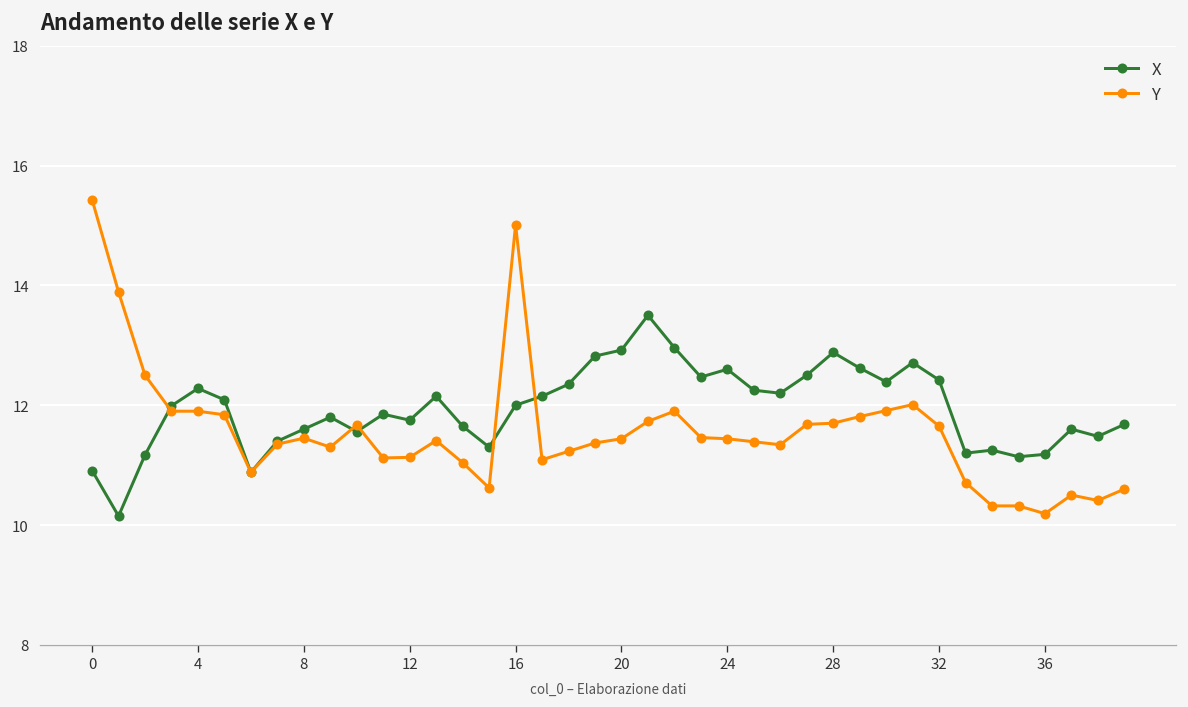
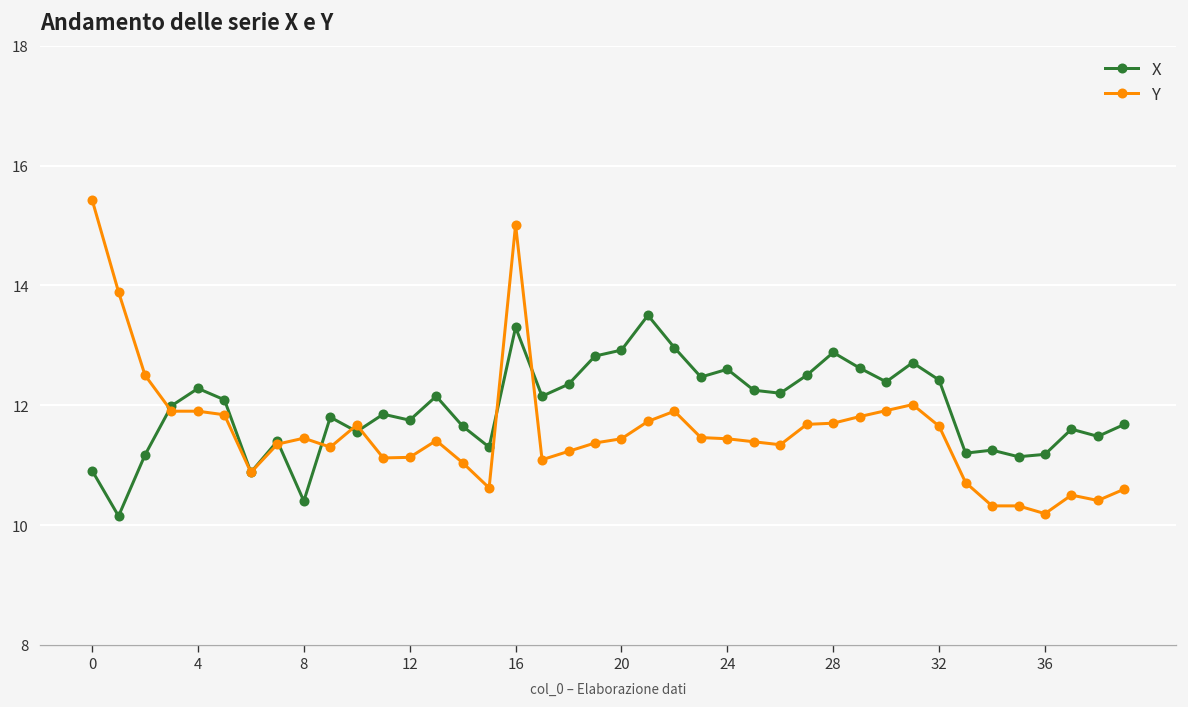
  {
    "X": {
      "0": 10.9,
      "4": 12.3,
-     "8": 11.6,
+     "8": 10.4,
      "12": 11.8,
-     "16": 12.0,
+     "16": 13.3,
      "20": 12.9,
      "24": 12.6,
      "28": 12.9,
      "32": 12.4,
      "36": 11.2
    },
    "Y": {
      "0": 15.4,
      "4": 11.9,
      "8": 11.5,
      "12": 11.1,
      "16": 15.0,
      "20": 11.4,
      "24": 11.4,
      "28": 11.7,
      "32": 11.7,
      "36": 10.2
    }
  }
